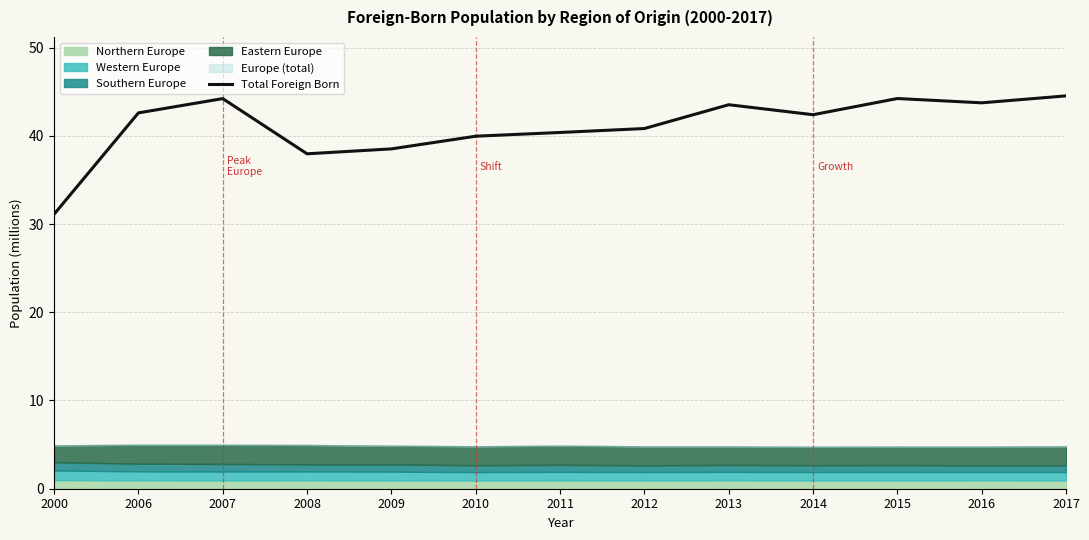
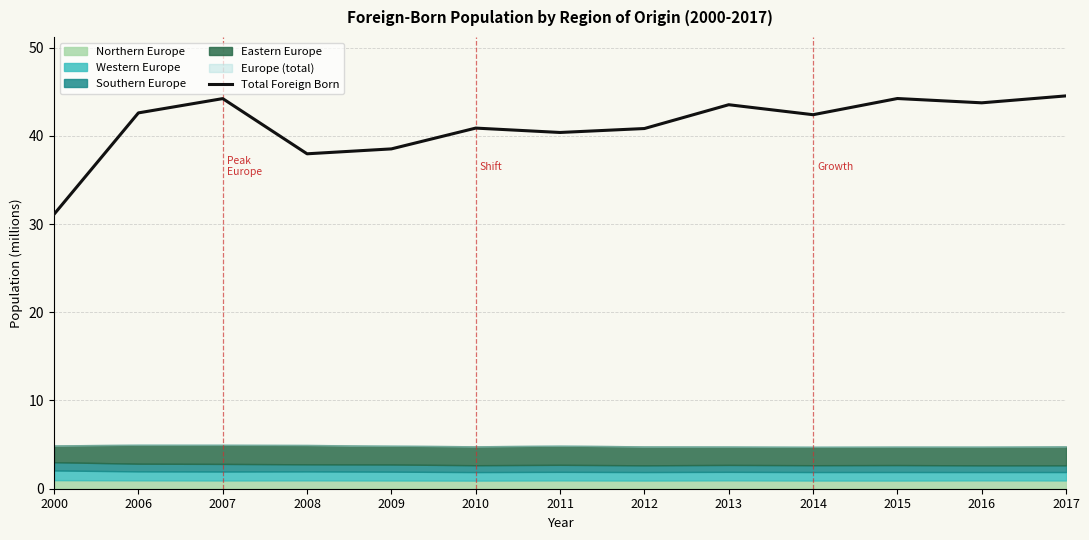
  {
    "Total Foreign Born": {
      "2000": 31,
      "2006": 43,
      "2007": 44,
      "2008": 38,
      "2009": 39,
-     "2010": 40,
+     "2010": 41,
      "2011": 40,
      "2012": 41,
      "2013": 44,
      "2014": 42,
      "2015": 44,
      "2016": 44,
      "2017": 45
    },
    "Western Europe": {
      "2000": 1,
      "2006": 1,
      "2007": 1,
      "2008": 1,
      "2009": 1,
      "2010": 1,
      "2011": 1,
      "2012": 1,
      "2013": 1,
      "2014": 1,
      "2015": 1,
      "2016": 1,
      "2017": 1
    },
    "Southern Europe": {
      "2000": 1,
      "2006": 1,
      "2007": 1,
      "2008": 1,
      "2009": 1,
      "2010": 1,
      "2011": 1,
      "2012": 1,
      "2013": 1,
      "2014": 1,
      "2015": 1,
      "2016": 1,
      "2017": 1
    }
  }
